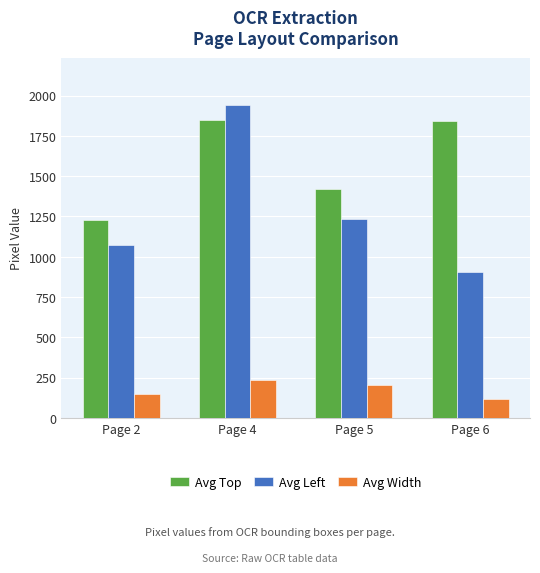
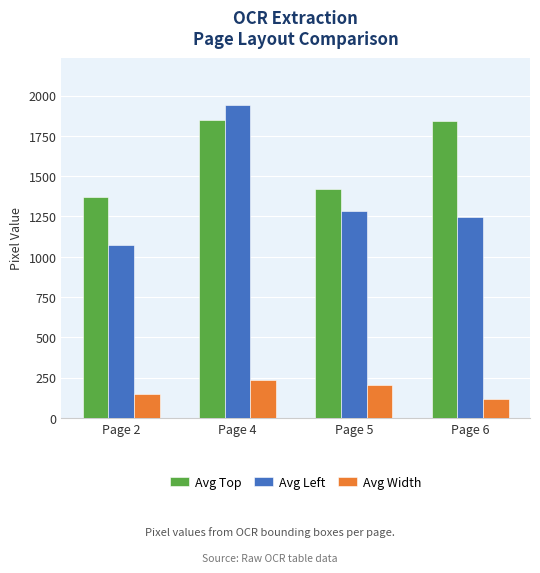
  {
    "Avg Top": {
-     "Page 2": 1230,
+     "Page 2": 1370,
      "Page 4": 1850,
      "Page 5": 1420,
      "Page 6": 1840
    },
    "Avg Left": {
      "Page 2": 1070,
      "Page 4": 1940,
-     "Page 5": 1230,
-     "Page 6": 910
+     "Page 5": 1280,
+     "Page 6": 1250
    },
    "Avg Width": {
      "Page 2": 150,
      "Page 4": 230,
      "Page 5": 200,
      "Page 6": 120
    }
  }
